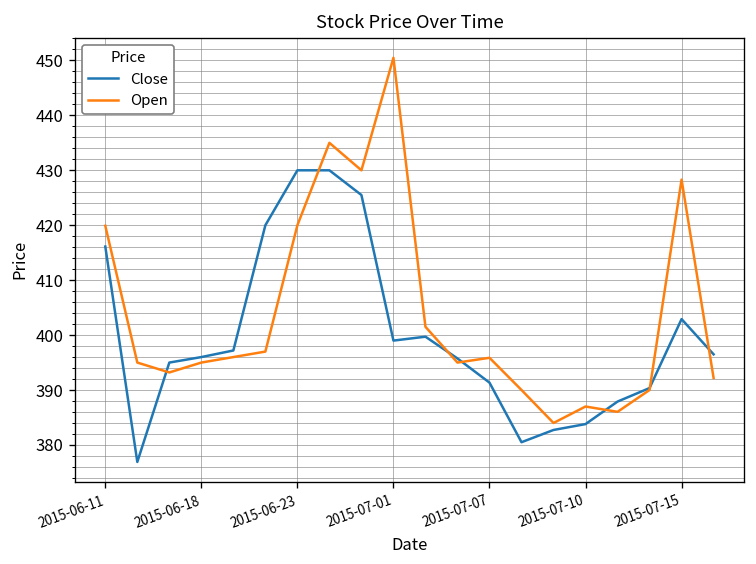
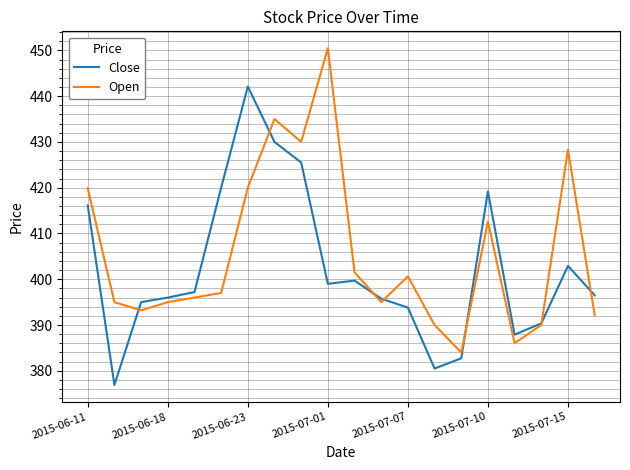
  {
    "Close": {
      "2015-06-11": 416,
      "2015-06-18": 396,
-     "2015-06-23": 430,
+     "2015-06-23": 442,
      "2015-07-01": 399,
-     "2015-07-07": 391,
-     "2015-07-10": 384,
+     "2015-07-07": 394,
+     "2015-07-10": 419,
      "2015-07-15": 403
    },
    "Open": {
      "2015-06-11": 420,
      "2015-06-18": 395,
      "2015-06-23": 420,
      "2015-07-01": 450,
-     "2015-07-07": 396,
-     "2015-07-10": 387,
+     "2015-07-07": 401,
+     "2015-07-10": 413,
      "2015-07-15": 428
    }
  }
